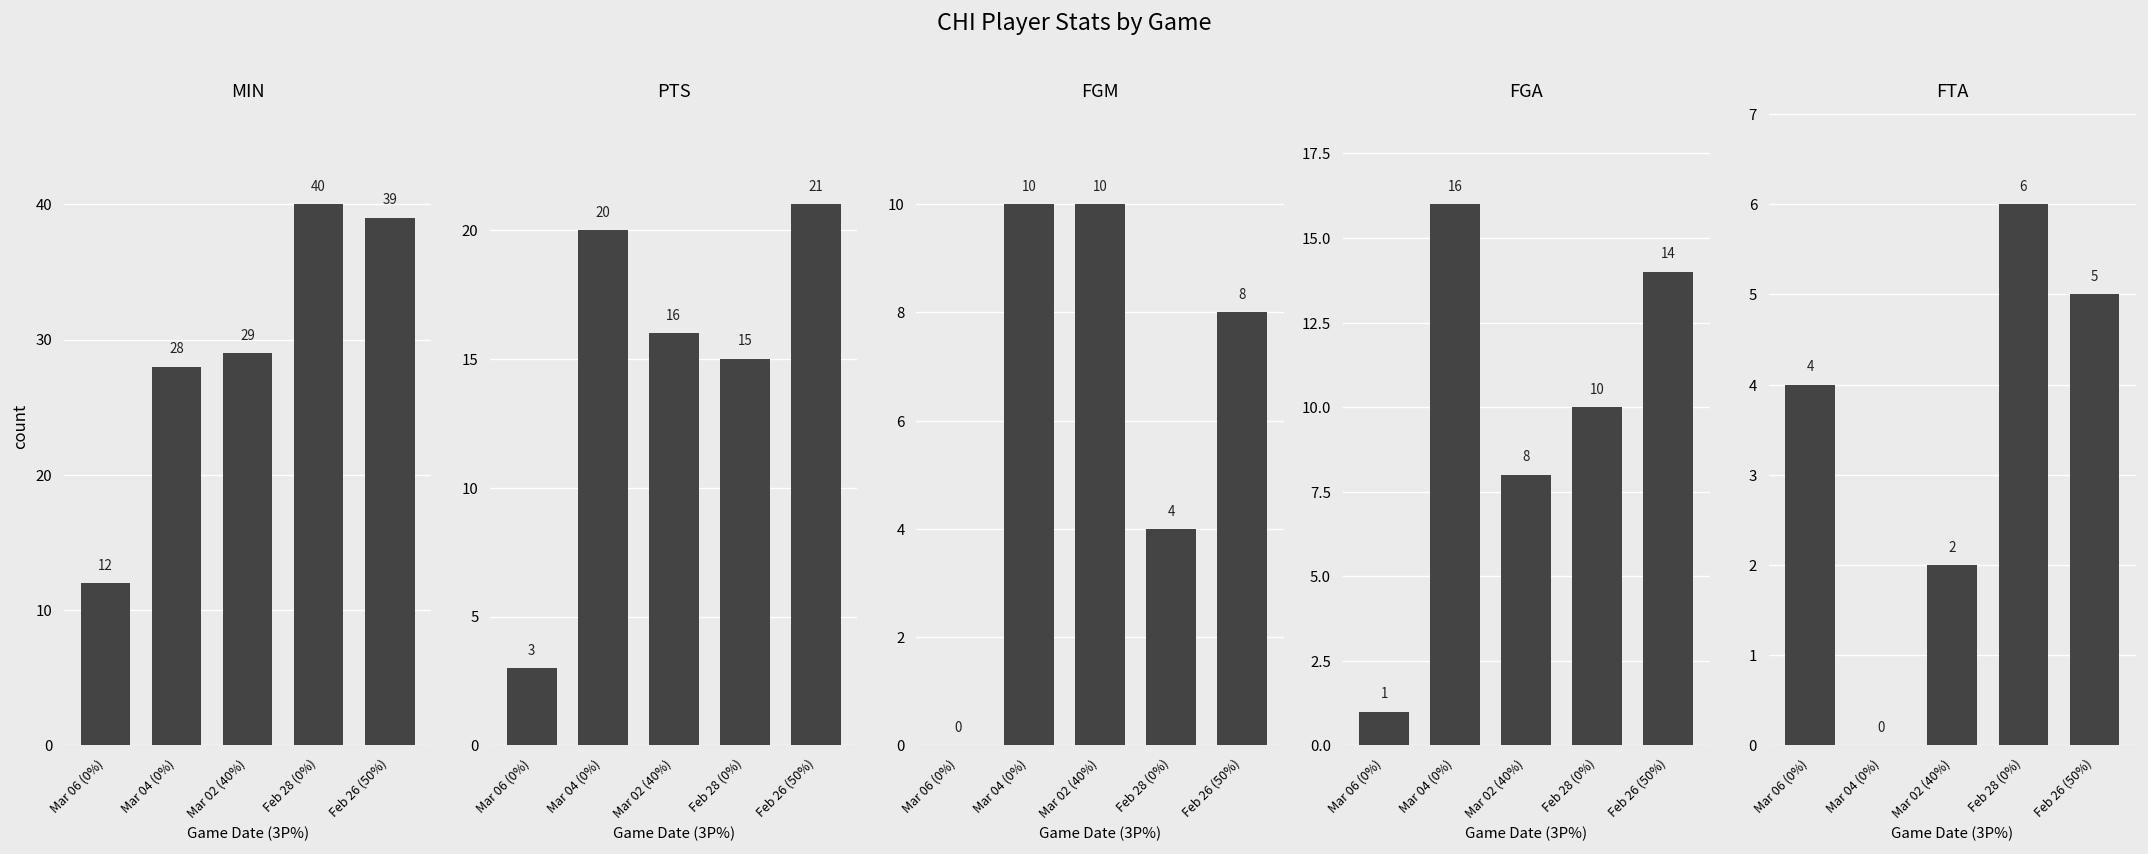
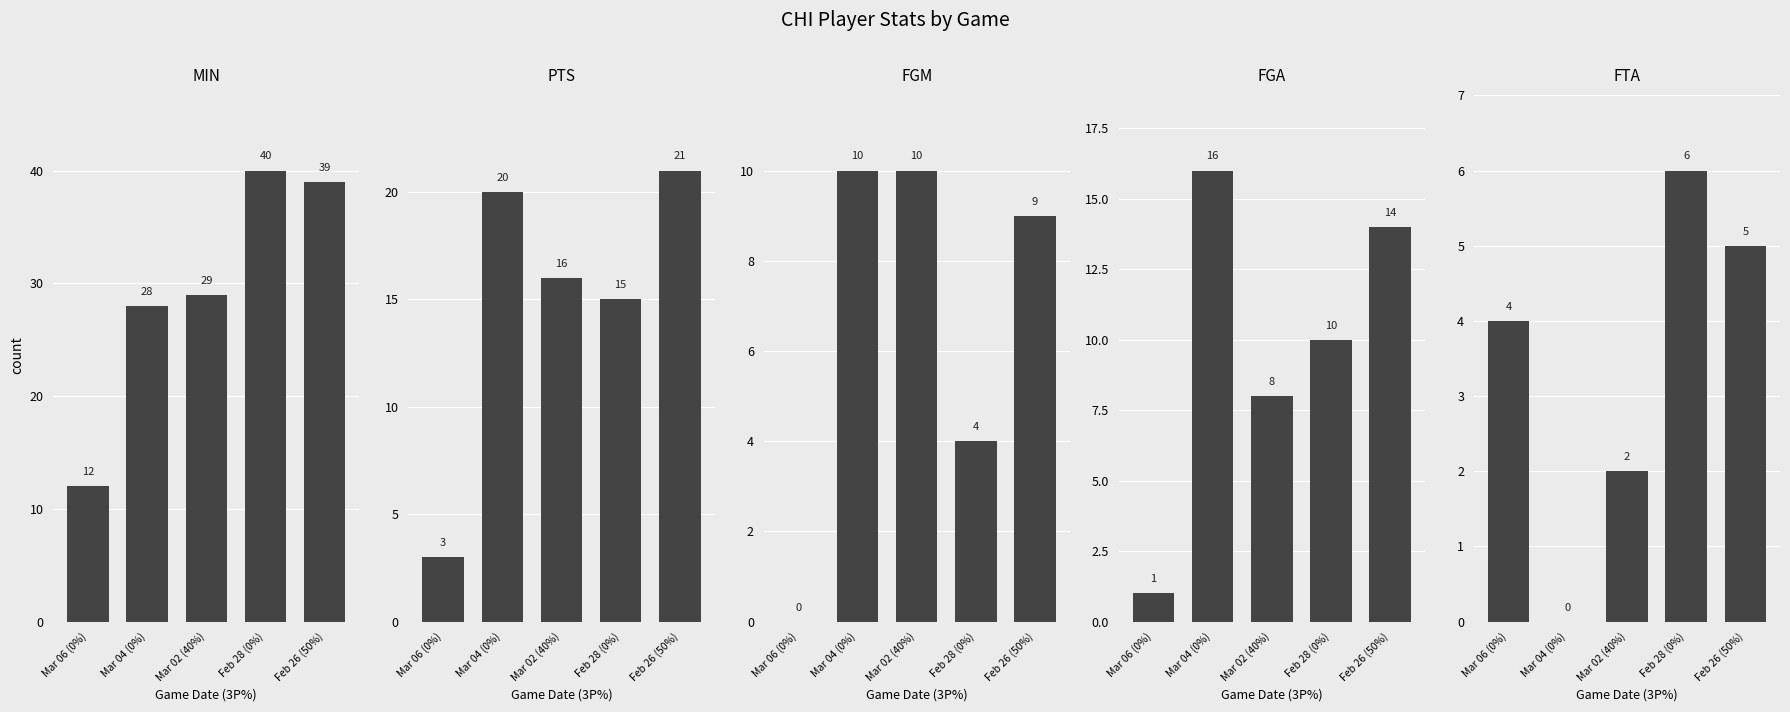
  {
    "MIN": {
      "Mar 06 (0%)": 12,
      "Mar 04 (0%)": 28,
      "Mar 02 (40%)": 29,
      "Feb 28 (0%)": 40,
      "Feb 26 (50%)": 39
    },
    "PTS": {
      "Mar 06 (0%)": 3,
      "Mar 04 (0%)": 20,
      "Mar 02 (40%)": 16,
      "Feb 28 (0%)": 15,
      "Feb 26 (50%)": 21
    },
    "FGM": {
      "Mar 06 (0%)": 0,
      "Mar 04 (0%)": 10,
      "Mar 02 (40%)": 10,
      "Feb 28 (0%)": 4,
-     "Feb 26 (50%)": 8
+     "Feb 26 (50%)": 9
    },
    "FGA": {
      "Mar 06 (0%)": 1,
      "Mar 04 (0%)": 16,
      "Mar 02 (40%)": 8,
      "Feb 28 (0%)": 10,
      "Feb 26 (50%)": 14
    },
    "FTA": {
      "Mar 06 (0%)": 4,
      "Mar 04 (0%)": 0,
      "Mar 02 (40%)": 2,
      "Feb 28 (0%)": 6,
      "Feb 26 (50%)": 5
    }
  }
